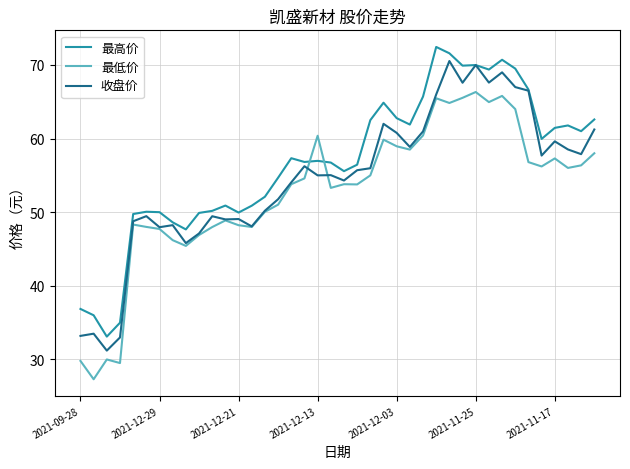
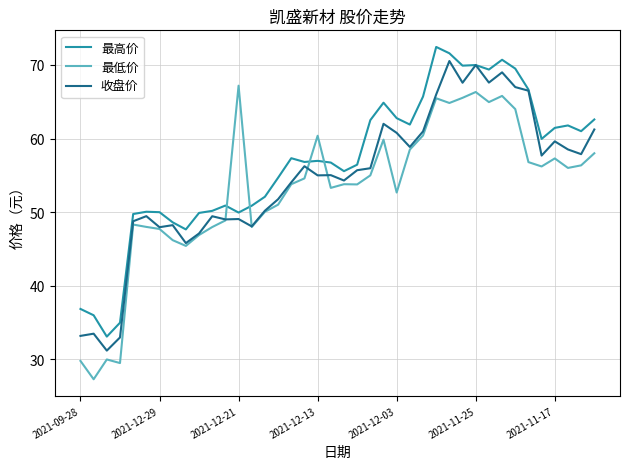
  {
    "最低价": {
      "2021-09-28": 30,
-     "2021-12-21": 48,
+     "2021-12-21": 67,
      "2021-12-13": 60,
-     "2021-12-03": 59,
+     "2021-12-03": 53,
      "2021-11-25": 66,
      "2021-11-17": 57
    }
  }
